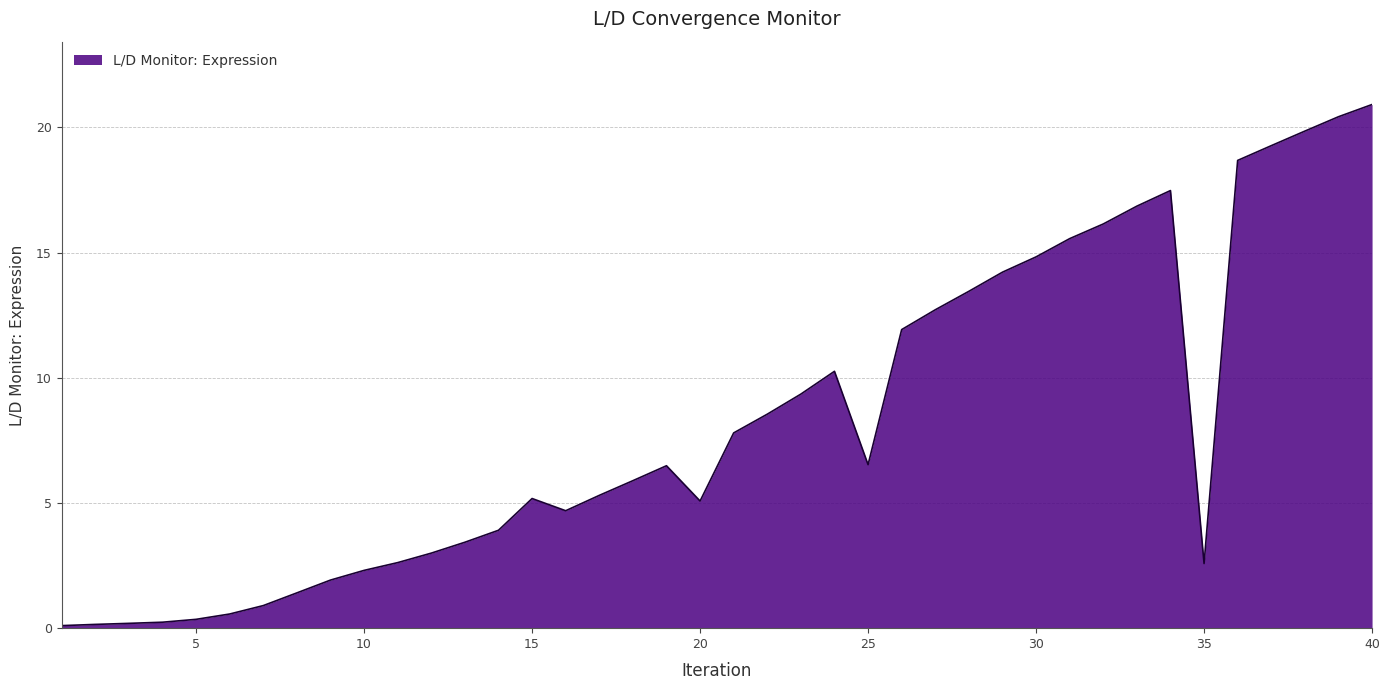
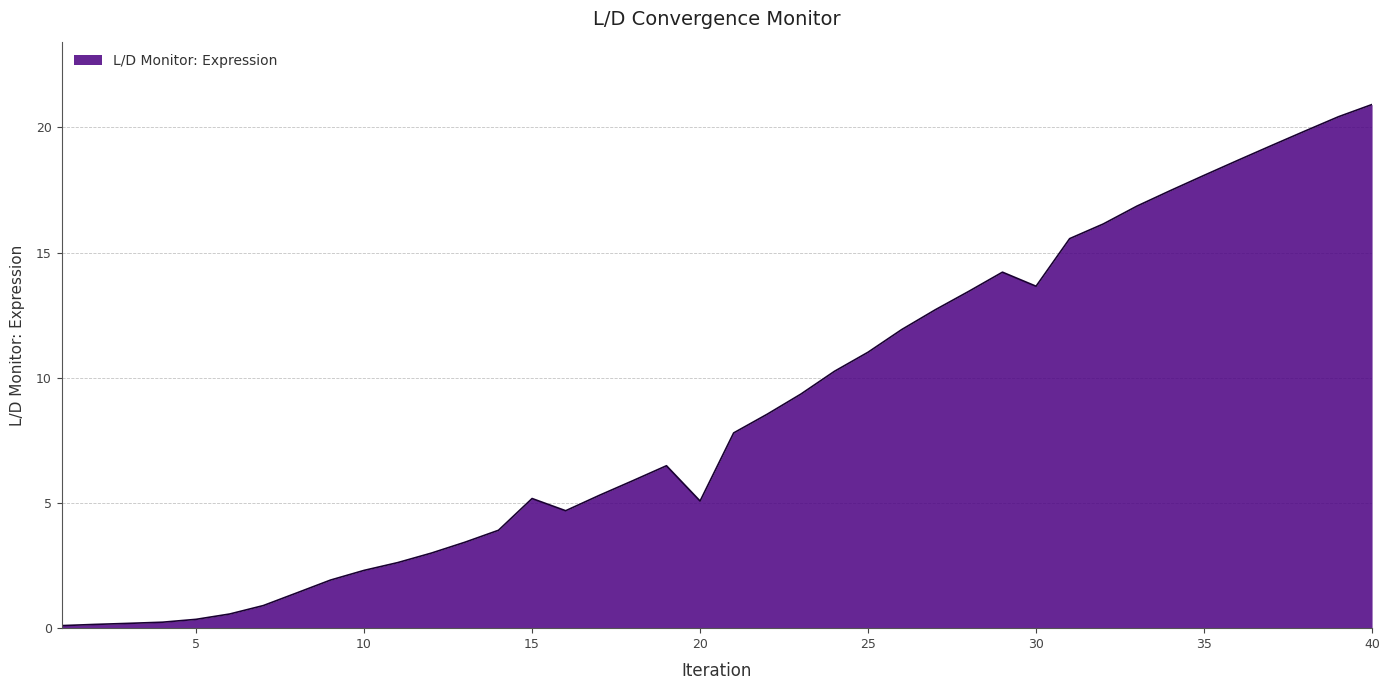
  {
    "5": 0.4,
    "10": 2.3,
    "15": 5.2,
    "20": 5.1,
-   "25": 6.5,
-   "30": 14.8,
-   "35": 2.6,
+   "25": 11.0,
+   "30": 13.7,
+   "35": 18.1,
    "40": 20.9
  }
